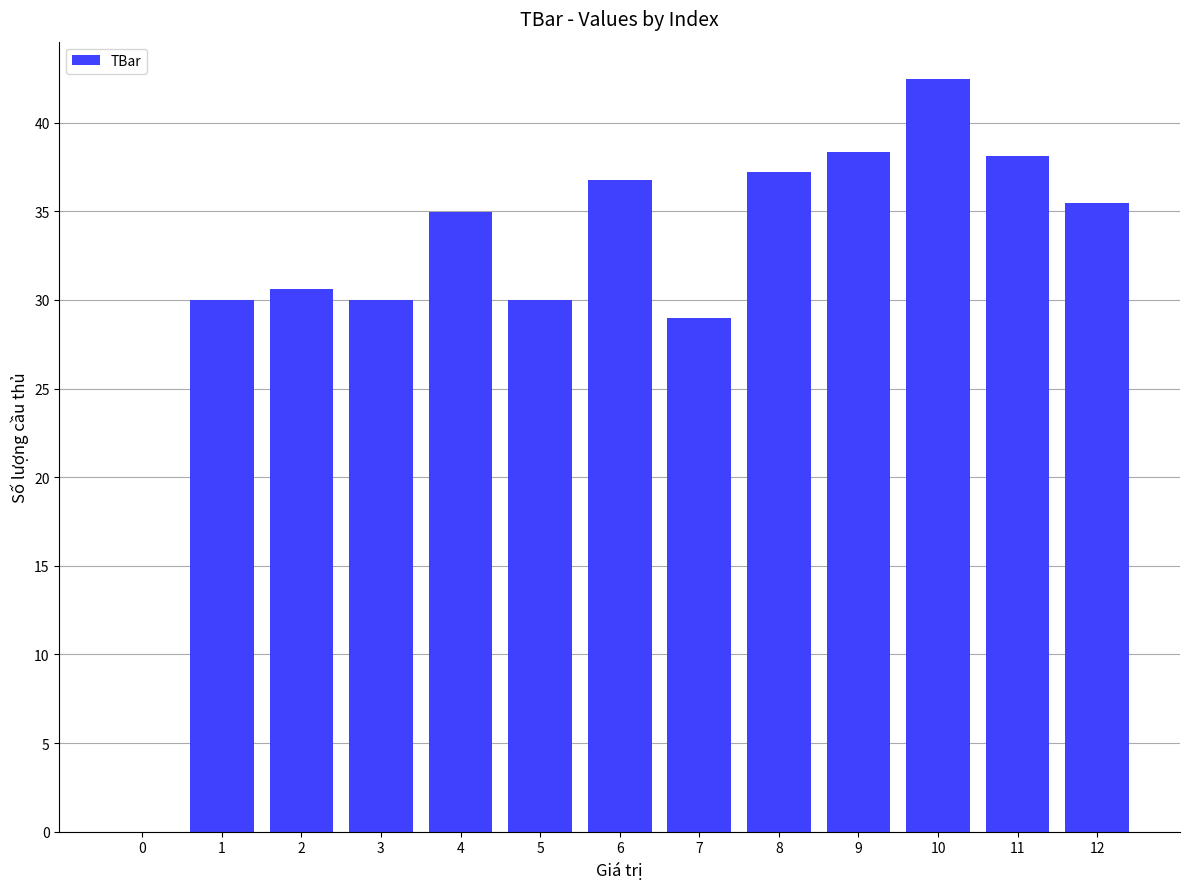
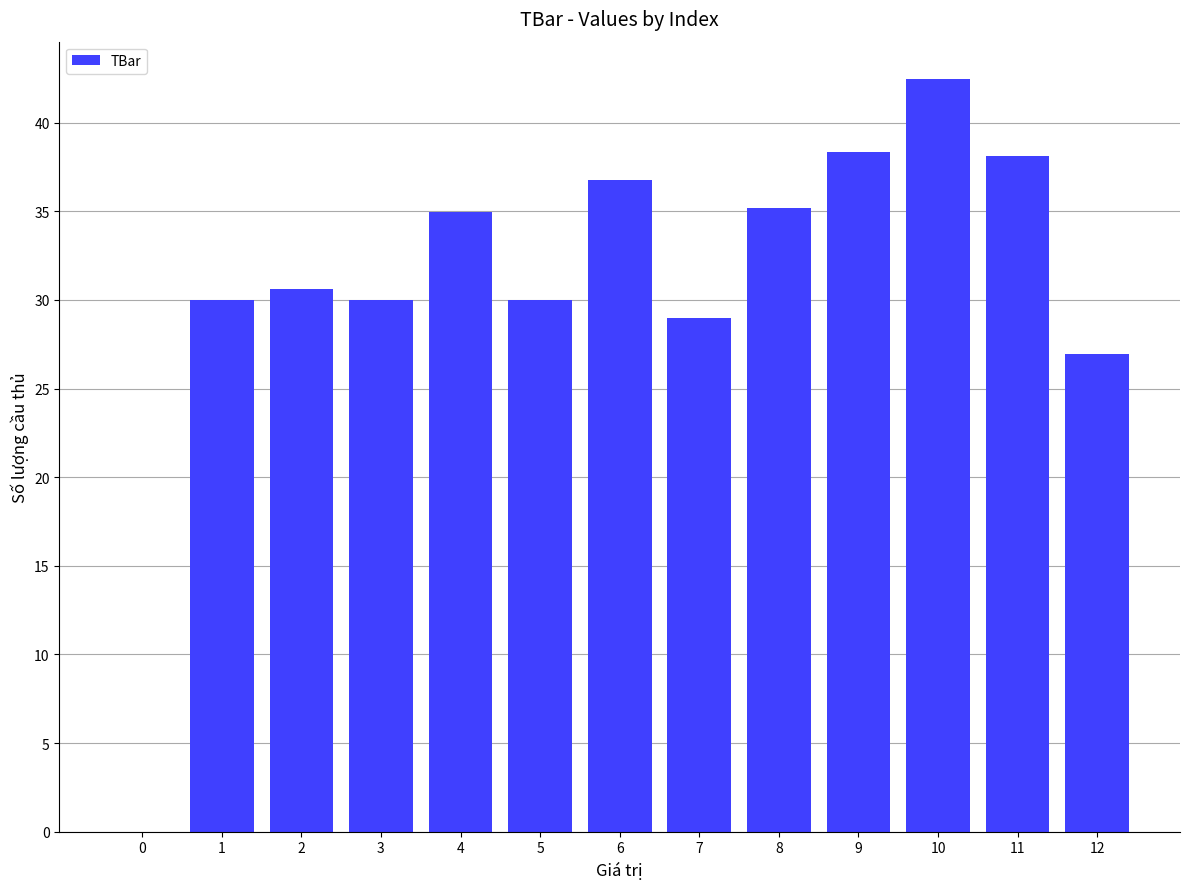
  {
    "0": 0.0,
    "1": 30.0,
    "2": 30.6,
    "3": 30.0,
    "4": 34.9,
    "5": 30.0,
    "6": 36.8,
    "7": 29.0,
-   "8": 37.2,
+   "8": 35.2,
    "9": 38.4,
    "10": 42.4,
    "11": 38.1,
-   "12": 35.5
+   "12": 27.0
  }
